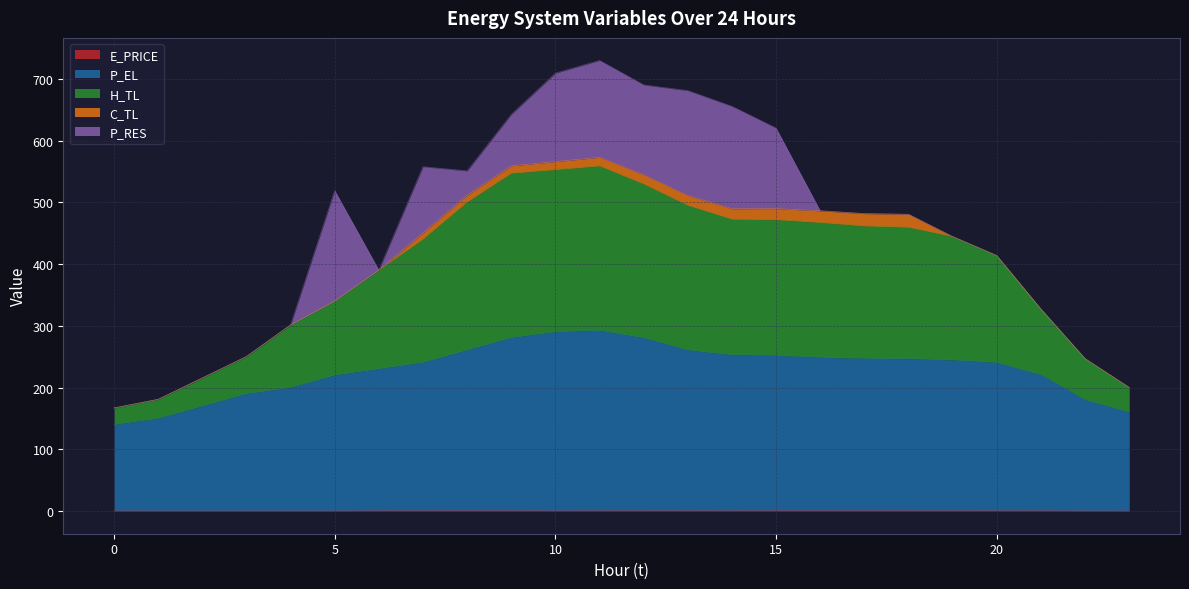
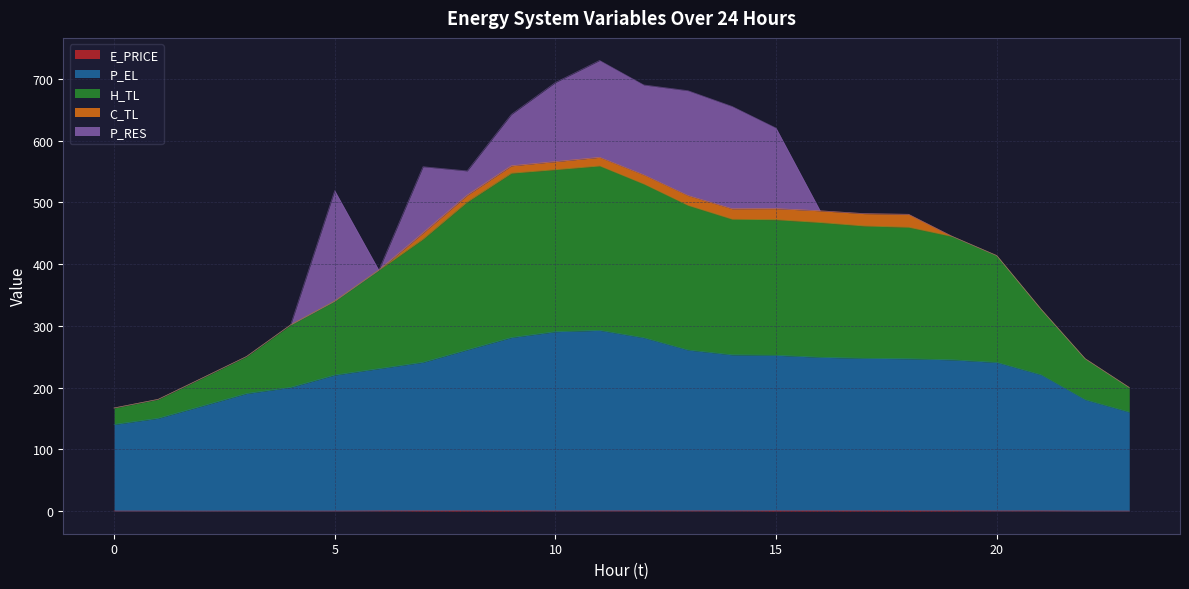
  {
    "E_PRICE": {
      "0": 0,
      "5": 0,
      "10": 0,
      "15": 0,
      "20": 0
    },
    "P_EL": {
      "0": 140,
      "5": 220,
      "10": 290,
      "15": 250,
      "20": 240
    },
    "H_TL": {
      "10": 260,
      "15": 220
    },
    "C_TL": {
      "10": 10,
      "15": 20
    },
    "P_RES": {
      "5": 180,
-     "10": 140,
+     "10": 130,
      "15": 130
    }
  }
